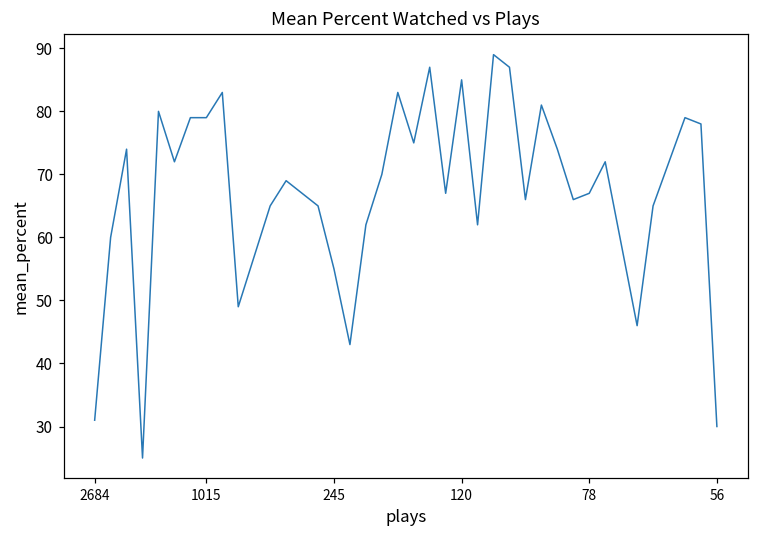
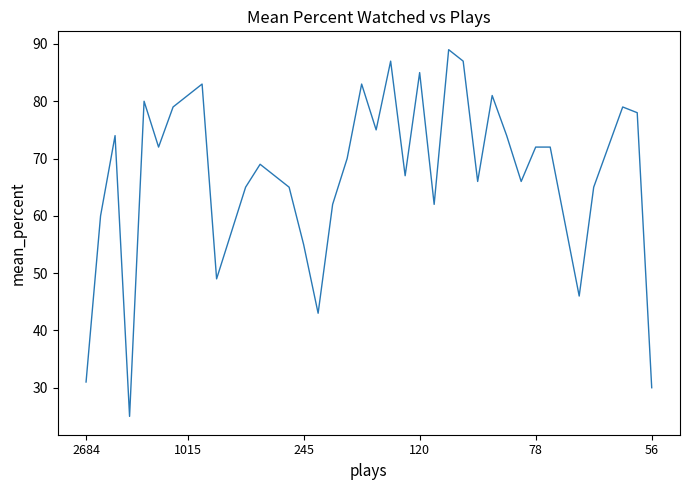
  {
    "2684": 31,
-   "1015": 79,
+   "1015": 81,
    "245": 55,
    "120": 85,
-   "78": 67,
+   "78": 72,
    "56": 30
  }
